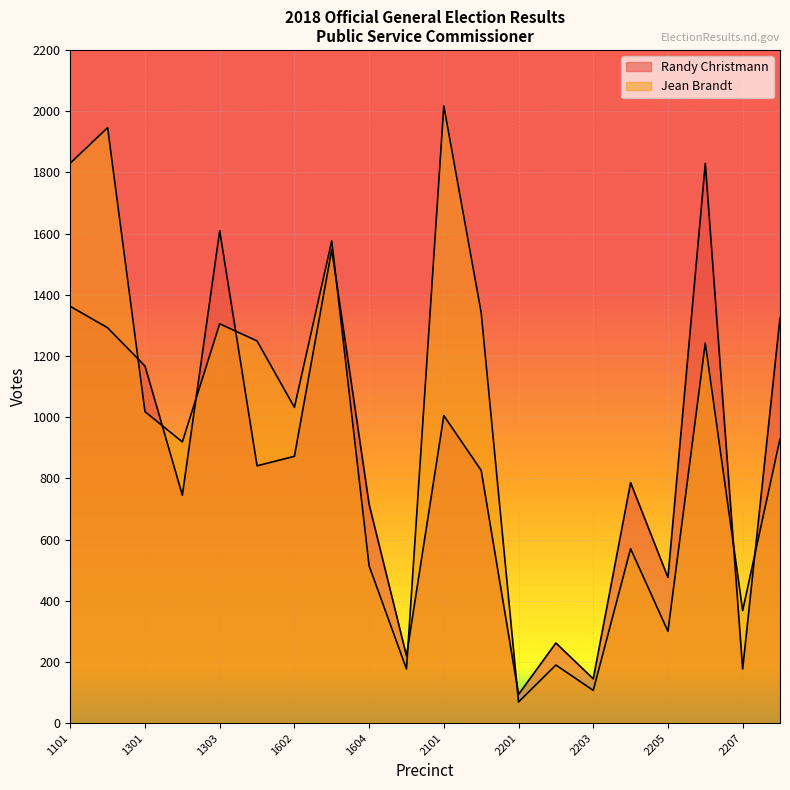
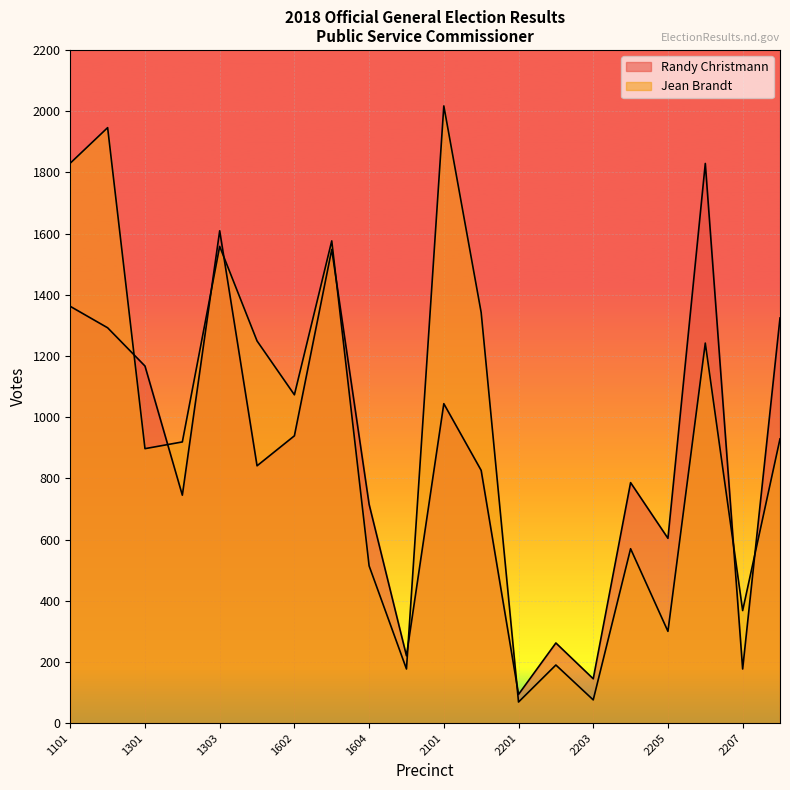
  {
    "Randy Christmann": {
      "1101": 1360,
      "1301": 1170,
      "1303": 1610,
-     "1602": 870,
+     "1602": 940,
      "1604": 720,
-     "2101": 1010,
+     "2101": 1040,
      "2201": 90,
      "2203": 150,
-     "2205": 480,
+     "2205": 600,
      "2207": 180
    },
    "Jean Brandt": {
      "1101": 1830,
-     "1301": 1020,
-     "1303": 1310,
-     "1602": 1030,
+     "1301": 900,
+     "1303": 1560,
+     "1602": 1070,
      "1604": 510,
      "2101": 2020,
      "2201": 70,
-     "2203": 110,
+     "2203": 80,
      "2205": 300,
      "2207": 370
    }
  }
